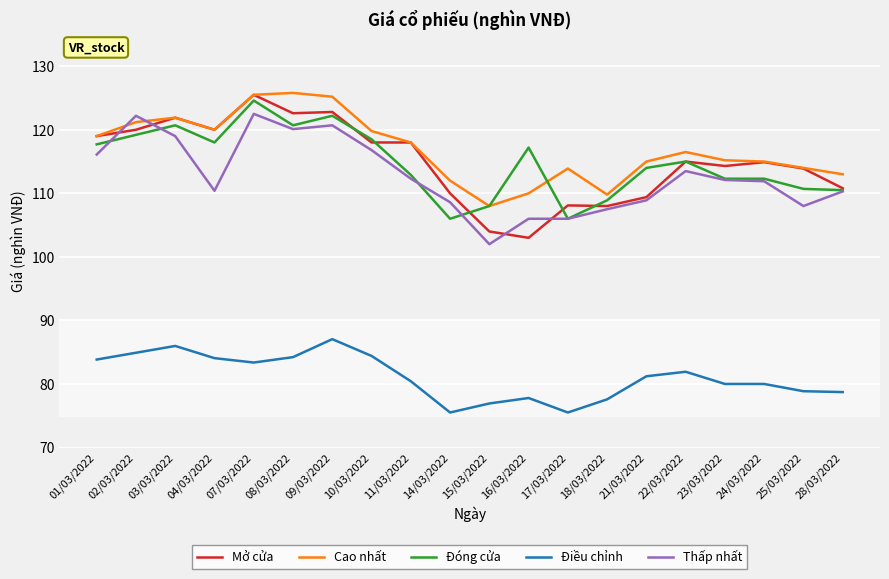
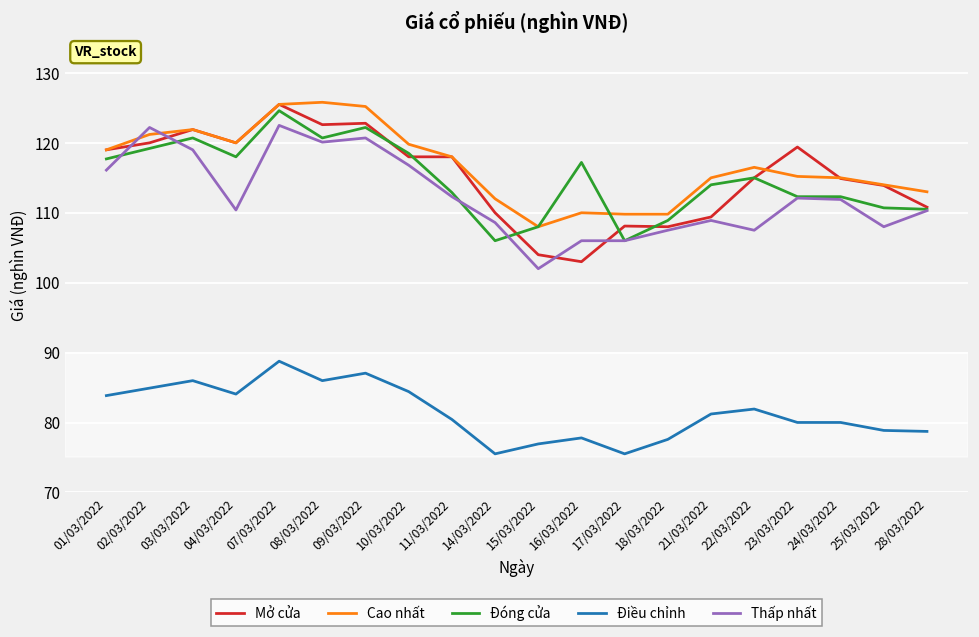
  {
    "Mở cửa": {
      "02/03/2022": 120,
      "08/03/2022": 123,
      "09/03/2022": 123,
      "10/03/2022": 118,
      "14/03/2022": 110,
      "15/03/2022": 104,
      "16/03/2022": 103,
      "17/03/2022": 108,
      "18/03/2022": 108,
      "21/03/2022": 109,
-     "23/03/2022": 114
+     "23/03/2022": 119
    },
    "Cao nhất": {
      "02/03/2022": 121,
      "08/03/2022": 126,
      "09/03/2022": 125,
      "10/03/2022": 120,
      "14/03/2022": 112,
      "16/03/2022": 110,
-     "17/03/2022": 114,
+     "17/03/2022": 110,
      "18/03/2022": 110,
      "21/03/2022": 115,
      "22/03/2022": 117,
      "23/03/2022": 115,
      "28/03/2022": 113
    },
    "Đóng cửa": {
      "01/03/2022": 118,
      "02/03/2022": 119,
      "03/03/2022": 121,
      "04/03/2022": 118,
      "07/03/2022": 125,
      "08/03/2022": 121,
      "09/03/2022": 122,
      "10/03/2022": 119,
      "11/03/2022": 113,
      "14/03/2022": 106,
      "16/03/2022": 117,
      "18/03/2022": 109,
      "21/03/2022": 114,
      "25/03/2022": 111
    },
    "Điều chỉnh": {
      "01/03/2022": 84,
      "02/03/2022": 85,
      "03/03/2022": 86,
      "04/03/2022": 84,
-     "07/03/2022": 83,
-     "08/03/2022": 84,
+     "07/03/2022": 89,
+     "08/03/2022": 86,
      "09/03/2022": 87,
      "10/03/2022": 84,
      "11/03/2022": 80,
      "14/03/2022": 76,
      "15/03/2022": 77,
      "16/03/2022": 78,
      "17/03/2022": 76,
      "18/03/2022": 78,
      "21/03/2022": 81,
      "22/03/2022": 82,
      "23/03/2022": 80,
      "24/03/2022": 80,
      "25/03/2022": 79,
      "28/03/2022": 79
    },
    "Thấp nhất": {
      "01/03/2022": 116,
      "02/03/2022": 122,
      "03/03/2022": 119,
      "04/03/2022": 110,
      "07/03/2022": 123,
      "08/03/2022": 120,
      "09/03/2022": 121,
      "10/03/2022": 117,
      "11/03/2022": 112,
      "14/03/2022": 109,
      "15/03/2022": 102,
      "16/03/2022": 106,
      "18/03/2022": 108,
      "21/03/2022": 109,
-     "22/03/2022": 114,
+     "22/03/2022": 108,
      "25/03/2022": 108
    }
  }
